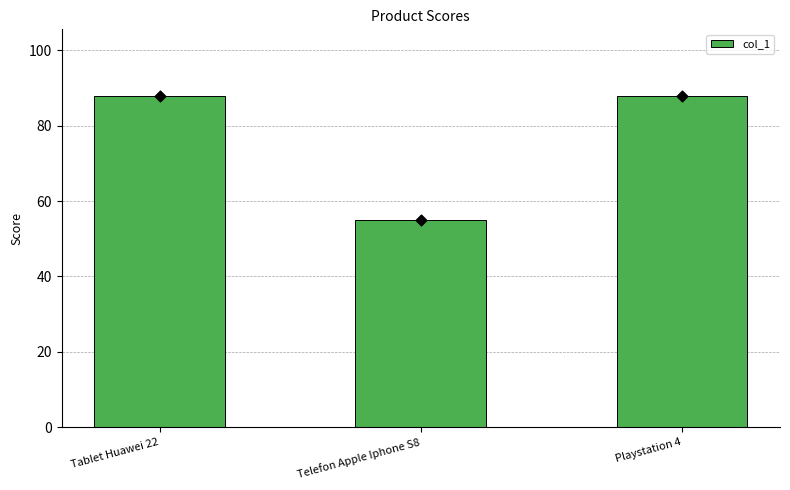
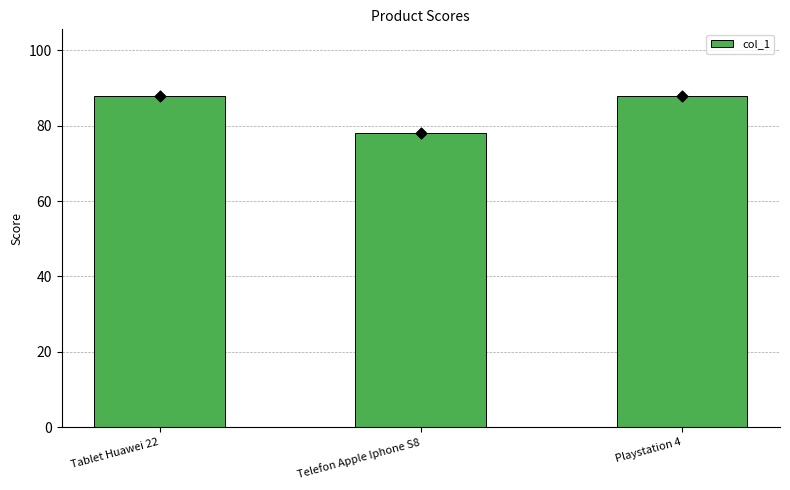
  {
    "Tablet Huawei 22": 88,
-   "Telefon Apple Iphone S8": 55,
+   "Telefon Apple Iphone S8": 78,
    "Playstation 4": 88
  }
